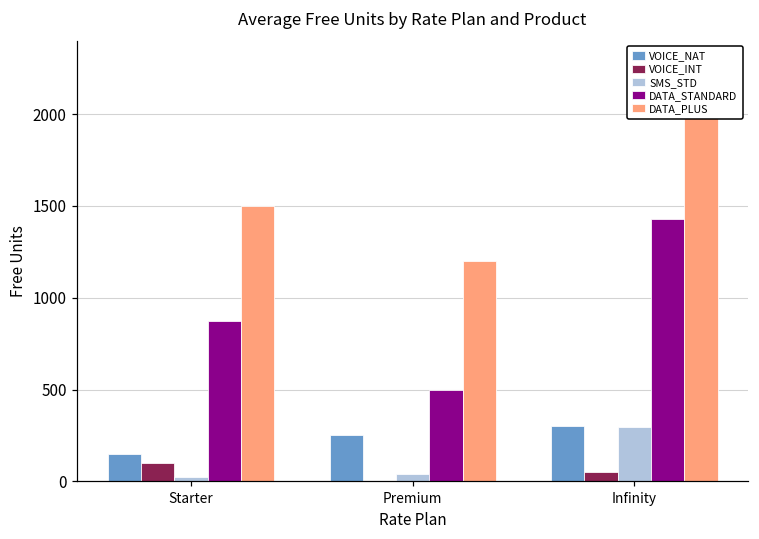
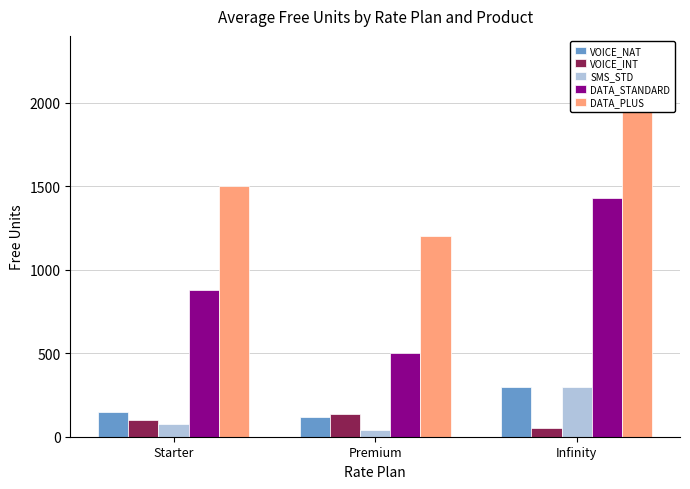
  {
    "VOICE_NAT": {
      "Starter": 150,
-     "Premium": 250,
+     "Premium": 120,
      "Infinity": 300
    },
    "VOICE_INT": {
      "Starter": 100,
-     "Premium": 0,
+     "Premium": 140,
      "Infinity": 50
    },
    "SMS_STD": {
-     "Starter": 30,
+     "Starter": 80,
      "Premium": 40,
      "Infinity": 300
    },
    "DATA_STANDARD": {
      "Starter": 880,
      "Premium": 500,
      "Infinity": 1430
    },
    "DATA_PLUS": {
      "Starter": 1500,
      "Premium": 1200
    }
  }
